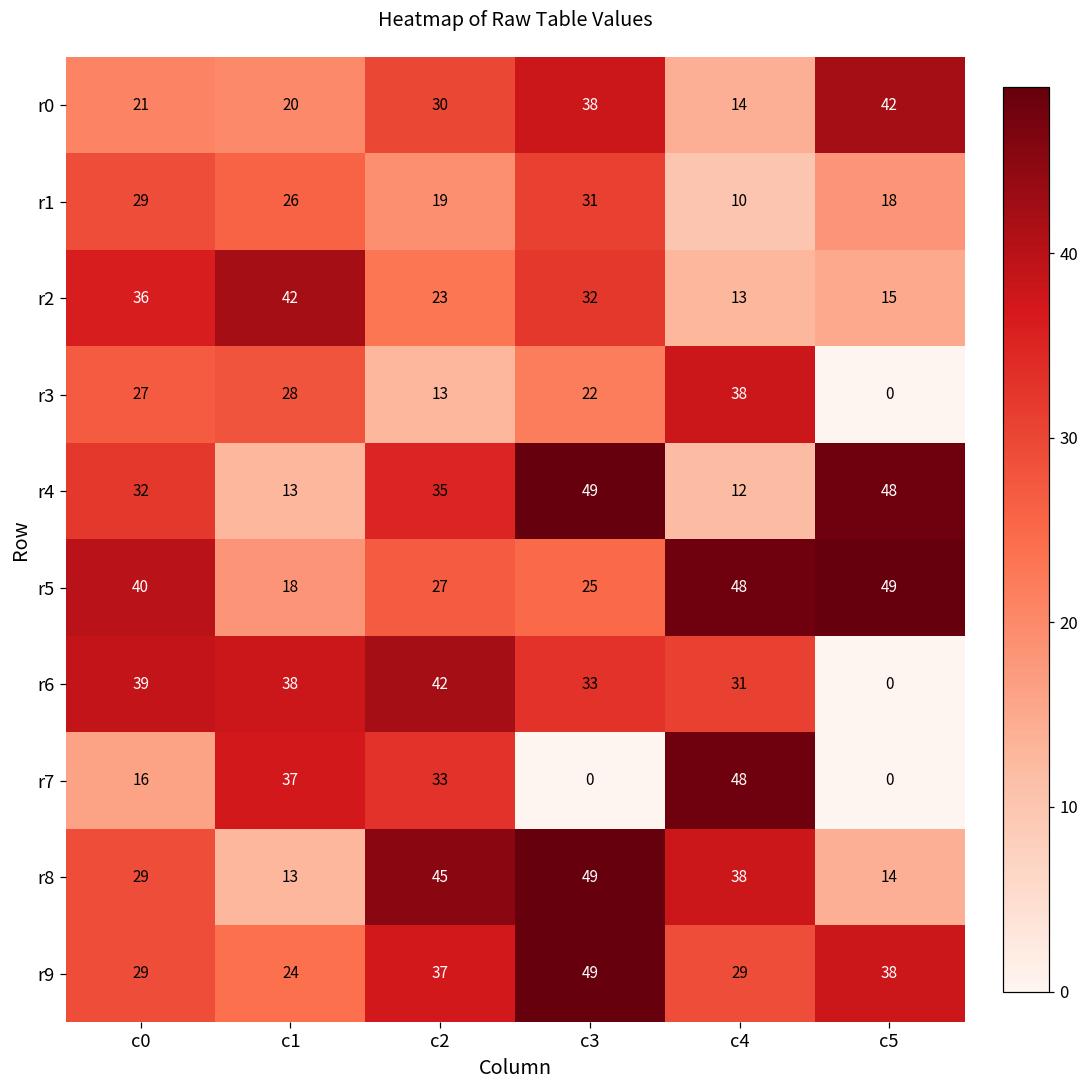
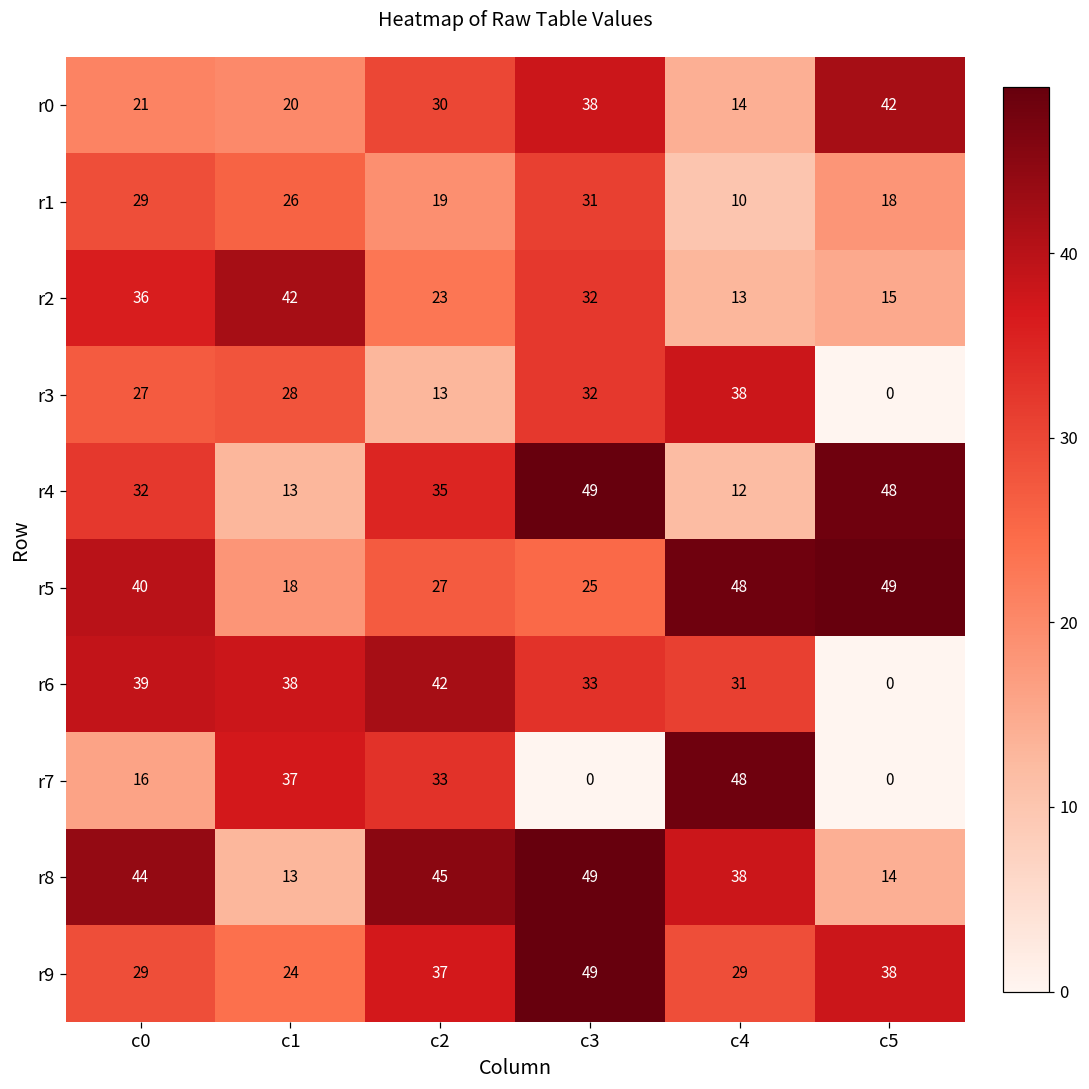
  {
    "r0": {
      "c0": 21,
      "c1": 20,
      "c2": 30,
      "c3": 38,
      "c4": 14,
      "c5": 42
    },
    "r1": {
      "c0": 29,
      "c1": 26,
      "c2": 19,
      "c3": 31,
      "c4": 10,
      "c5": 18
    },
    "r2": {
      "c0": 36,
      "c1": 42,
      "c2": 23,
      "c3": 32,
      "c4": 13,
      "c5": 15
    },
    "r3": {
      "c0": 27,
      "c1": 28,
      "c2": 13,
-     "c3": 22,
+     "c3": 32,
      "c4": 38,
      "c5": 0
    },
    "r4": {
      "c0": 32,
      "c1": 13,
      "c2": 35,
      "c3": 49,
      "c4": 12,
      "c5": 48
    },
    "r5": {
      "c0": 40,
      "c1": 18,
      "c2": 27,
      "c3": 25,
      "c4": 48,
      "c5": 49
    },
    "r6": {
      "c0": 39,
      "c1": 38,
      "c2": 42,
      "c3": 33,
      "c4": 31,
      "c5": 0
    },
    "r7": {
      "c0": 16,
      "c1": 37,
      "c2": 33,
      "c3": 0,
      "c4": 48,
      "c5": 0
    },
    "r8": {
-     "c0": 29,
+     "c0": 44,
      "c1": 13,
      "c2": 45,
      "c3": 49,
      "c4": 38,
      "c5": 14
    },
    "r9": {
      "c0": 29,
      "c1": 24,
      "c2": 37,
      "c3": 49,
      "c4": 29,
      "c5": 38
    }
  }
